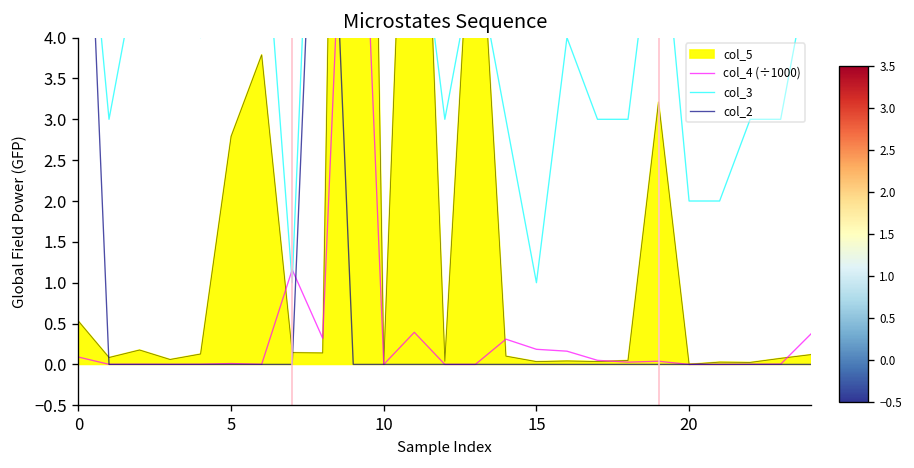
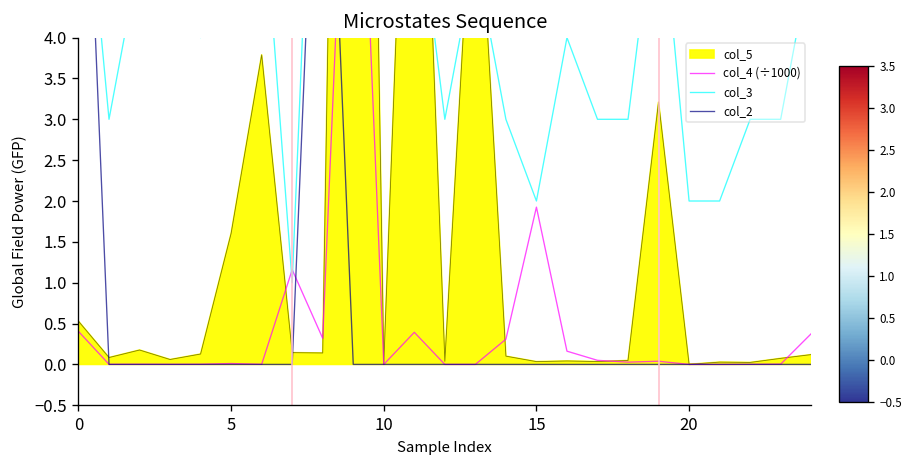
  {
    "col_5": {
      "0": 0.5,
-     "5": 2.8
+     "5": 1.6
    },
    "col_4 (÷1000)": {
-     "0": 0.1,
-     "15": 0.2
+     "0": 0.4,
+     "15": 1.9
    },
    "col_3": {
-     "15": 1,
+     "15": 2,
      "20": 2
    }
  }
